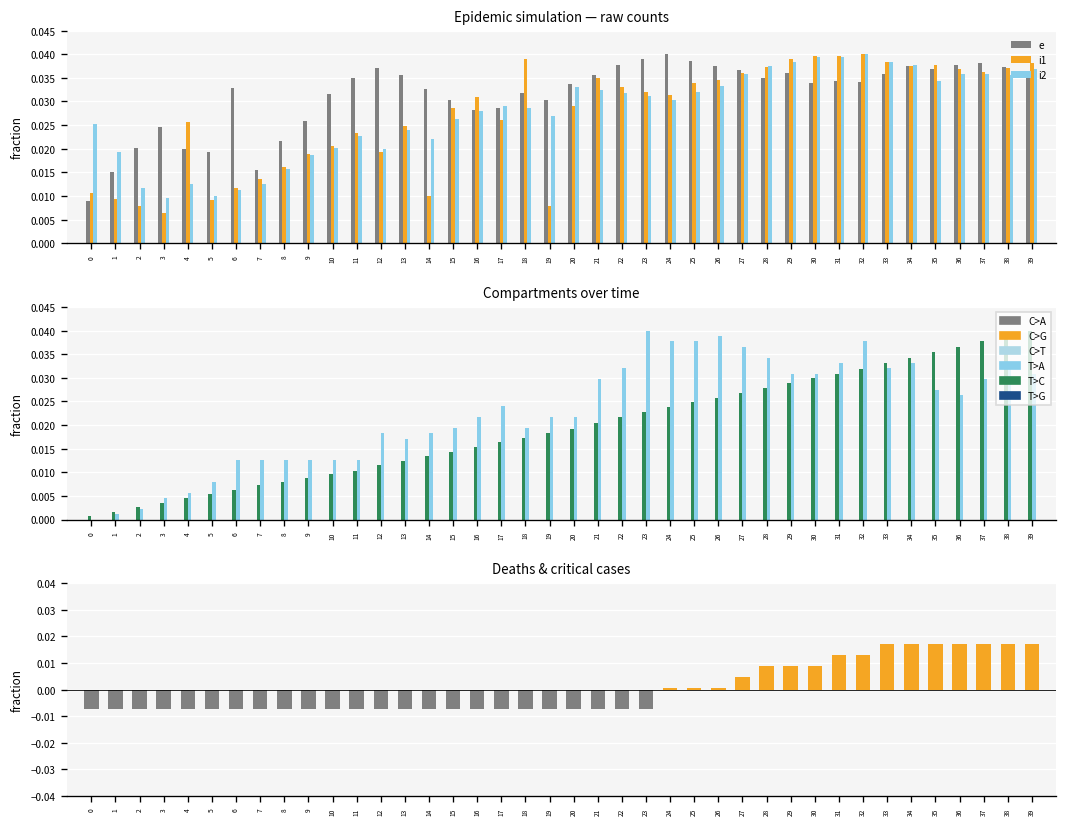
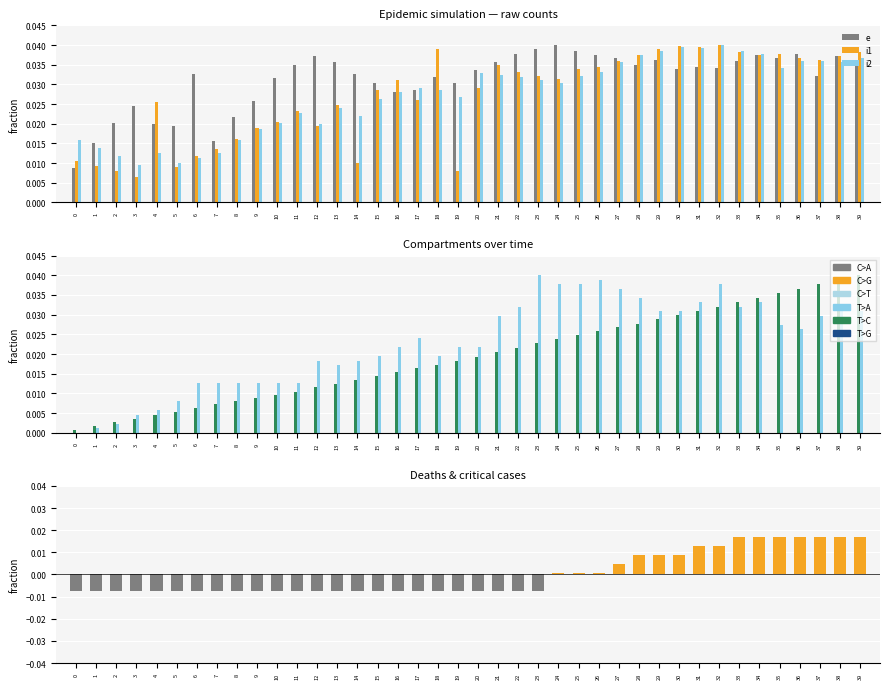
  {
    "Epidemic simulation — raw counts": {
      "e": {
        "0": 0.009,
        "1": 0.015,
        "2": 0.020,
        "3": 0.025,
        "4": 0.020,
        "5": 0.019,
        "6": 0.033,
        "7": 0.016,
        "8": 0.022,
        "9": 0.026,
        "10": 0.032,
        "11": 0.035,
        "12": 0.037,
        "13": 0.036,
        "14": 0.033,
        "15": 0.030,
        "16": 0.028,
        "17": 0.029,
        "18": 0.032,
        "19": 0.030,
        "20": 0.034,
        "21": 0.036,
        "22": 0.038,
        "23": 0.039,
        "24": 0.040,
        "25": 0.038,
        "26": 0.038,
        "27": 0.037,
        "28": 0.035,
        "29": 0.036,
        "30": 0.034,
        "31": 0.034,
        "32": 0.034,
        "33": 0.036,
        "34": 0.038,
        "35": 0.037,
        "36": 0.038,
-       "37": 0.038,
+       "37": 0.032,
        "38": 0.037,
        "39": 0.036
      },
      "i1": {
        "0": 0.011,
        "1": 0.009,
        "2": 0.008,
        "3": 0.006,
        "4": 0.026,
        "5": 0.009,
        "6": 0.012,
        "7": 0.014,
        "8": 0.016,
        "9": 0.019,
        "10": 0.020,
        "11": 0.023,
        "12": 0.019,
        "13": 0.025,
        "14": 0.010,
        "15": 0.029,
        "16": 0.031,
        "17": 0.026,
        "18": 0.039,
        "19": 0.008,
        "20": 0.029,
        "21": 0.035,
        "22": 0.033,
        "23": 0.032,
        "24": 0.031,
        "25": 0.034,
        "26": 0.034,
        "27": 0.036,
        "28": 0.037,
        "29": 0.039,
        "30": 0.040,
        "31": 0.040,
        "32": 0.040,
        "33": 0.038,
        "34": 0.038,
        "35": 0.038,
        "36": 0.037,
        "37": 0.036,
        "38": 0.037,
        "39": 0.038
      },
      "i2": {
-       "0": 0.025,
-       "1": 0.019,
+       "0": 0.016,
+       "1": 0.014,
        "2": 0.012,
        "3": 0.010,
        "4": 0.013,
        "5": 0.010,
        "6": 0.011,
        "7": 0.013,
        "8": 0.016,
        "9": 0.019,
        "10": 0.020,
        "11": 0.023,
        "12": 0.020,
        "13": 0.024,
        "14": 0.022,
        "15": 0.026,
        "16": 0.028,
        "17": 0.029,
        "18": 0.029,
        "19": 0.027,
        "20": 0.033,
        "21": 0.033,
        "22": 0.032,
        "23": 0.031,
        "24": 0.030,
        "25": 0.032,
        "26": 0.033,
        "27": 0.036,
        "28": 0.038,
        "29": 0.038,
        "30": 0.039,
        "31": 0.039,
        "32": 0.040,
        "33": 0.038,
        "34": 0.038,
        "35": 0.034,
        "36": 0.036,
        "37": 0.036,
        "38": 0.036,
        "39": 0.037
      }
    }
  }
